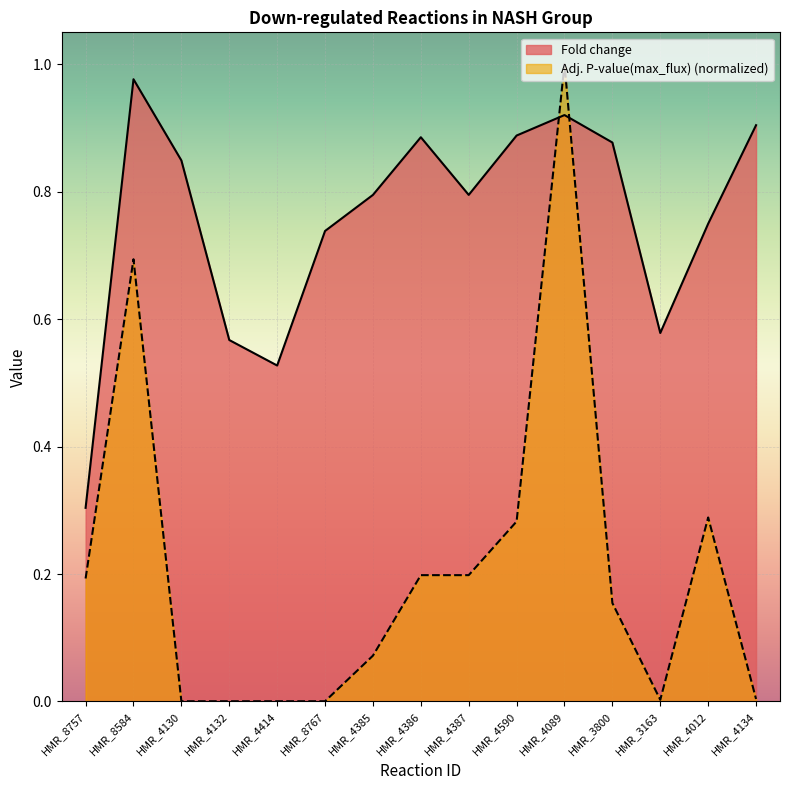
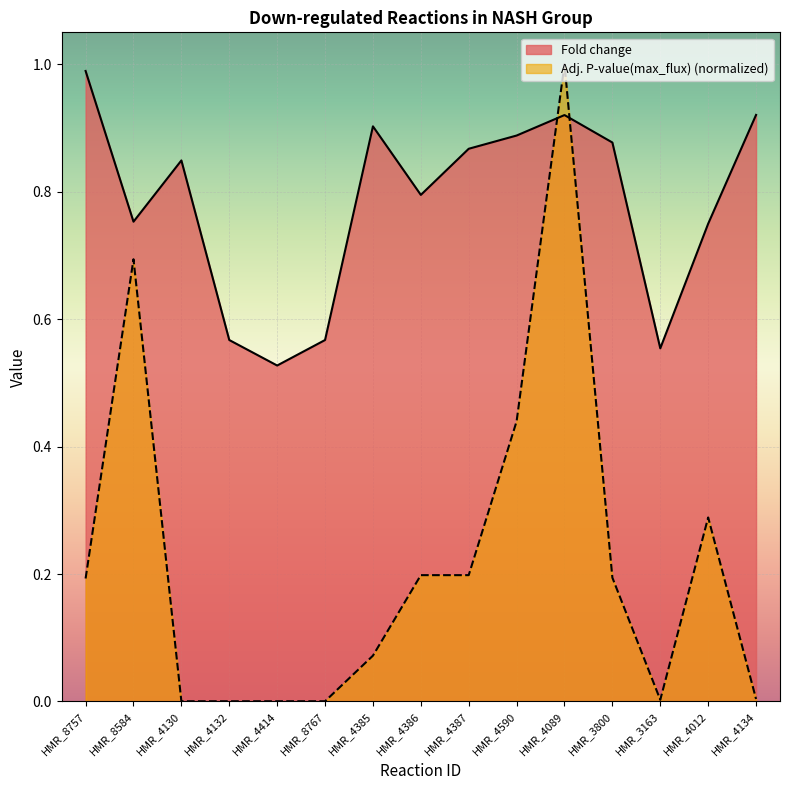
  {
    "Fold change": {
-     "HMR_8757": 0.30,
-     "HMR_8584": 0.98,
+     "HMR_8757": 0.99,
+     "HMR_8584": 0.75,
      "HMR_4130": 0.85,
      "HMR_4132": 0.57,
      "HMR_4414": 0.53,
-     "HMR_8767": 0.74,
-     "HMR_4385": 0.79,
-     "HMR_4386": 0.89,
-     "HMR_4387": 0.79,
+     "HMR_8767": 0.57,
+     "HMR_4385": 0.90,
+     "HMR_4386": 0.79,
+     "HMR_4387": 0.87,
      "HMR_4590": 0.89,
      "HMR_4089": 0.92,
      "HMR_3800": 0.88,
-     "HMR_3163": 0.58,
+     "HMR_3163": 0.55,
      "HMR_4012": 0.75,
-     "HMR_4134": 0.90
+     "HMR_4134": 0.92
    },
    "Adj. P-value(max_flux) (normalized)": {
      "HMR_8757": 0.19,
      "HMR_8584": 0.69,
      "HMR_4130": 0.00,
      "HMR_4132": 0.00,
      "HMR_4414": 0.00,
      "HMR_8767": 0.00,
      "HMR_4385": 0.07,
      "HMR_4386": 0.20,
      "HMR_4387": 0.20,
-     "HMR_4590": 0.28,
-     "HMR_3800": 0.15,
+     "HMR_4590": 0.44,
+     "HMR_3800": 0.19,
      "HMR_3163": 0.00,
      "HMR_4012": 0.29,
      "HMR_4134": 0.00
    }
  }
